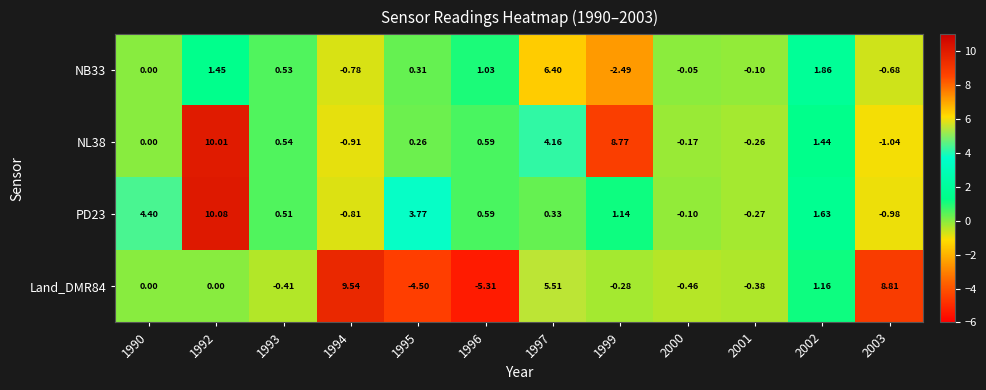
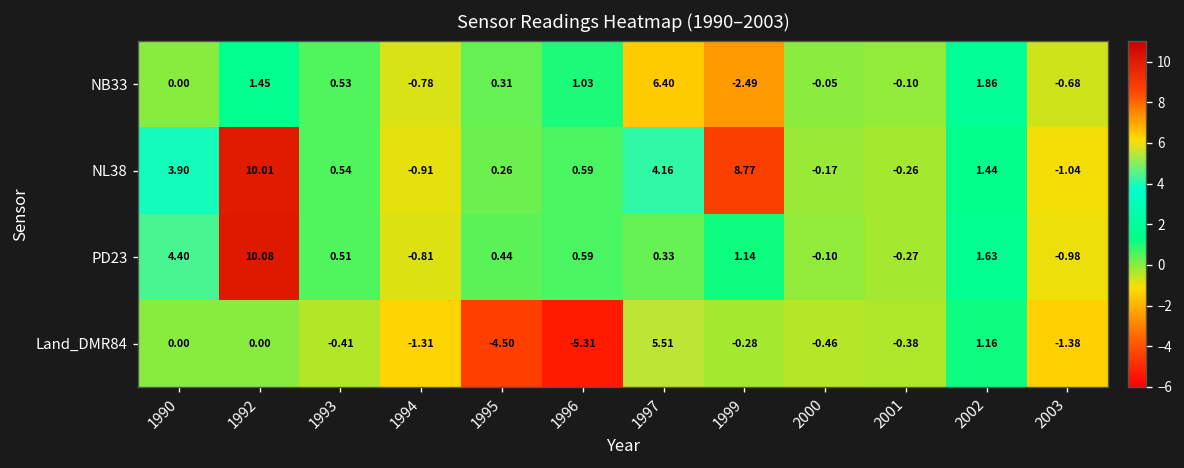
  {
    "NB33": {
      "1990": 0.00,
      "1992": 1.45,
      "1993": 0.53,
      "1994": -0.78,
      "1995": 0.31,
      "1996": 1.03,
      "1997": 6.40,
      "1999": -2.49,
      "2000": -0.05,
      "2001": -0.10,
      "2002": 1.86,
      "2003": -0.68
    },
    "NL38": {
-     "1990": 0.00,
+     "1990": 3.90,
      "1992": 10.01,
      "1993": 0.54,
      "1994": -0.91,
      "1995": 0.26,
      "1996": 0.59,
      "1997": 4.16,
      "1999": 8.77,
      "2000": -0.17,
      "2001": -0.26,
      "2002": 1.44,
      "2003": -1.04
    },
    "PD23": {
      "1990": 4.40,
      "1992": 10.08,
      "1993": 0.51,
      "1994": -0.81,
-     "1995": 3.77,
+     "1995": 0.44,
      "1996": 0.59,
      "1997": 0.33,
      "1999": 1.14,
      "2000": -0.10,
      "2001": -0.27,
      "2002": 1.63,
      "2003": -0.98
    },
    "Land_DMR84": {
      "1990": 0.00,
      "1992": 0.00,
      "1993": -0.41,
-     "1994": 9.54,
+     "1994": -1.31,
      "1995": -4.50,
      "1996": -5.31,
      "1997": 5.51,
      "1999": -0.28,
      "2000": -0.46,
      "2001": -0.38,
      "2002": 1.16,
-     "2003": 8.81
+     "2003": -1.38
    }
  }
